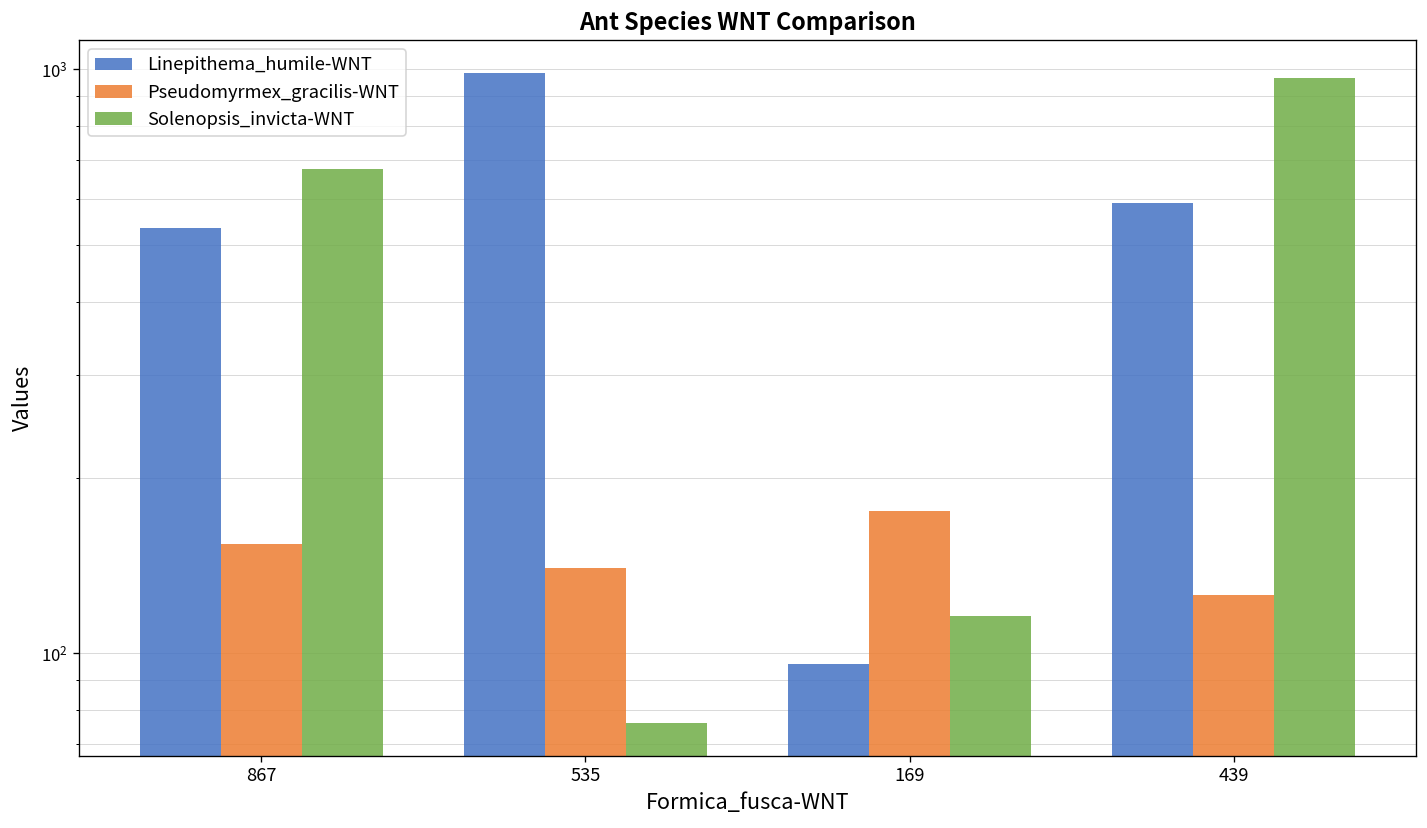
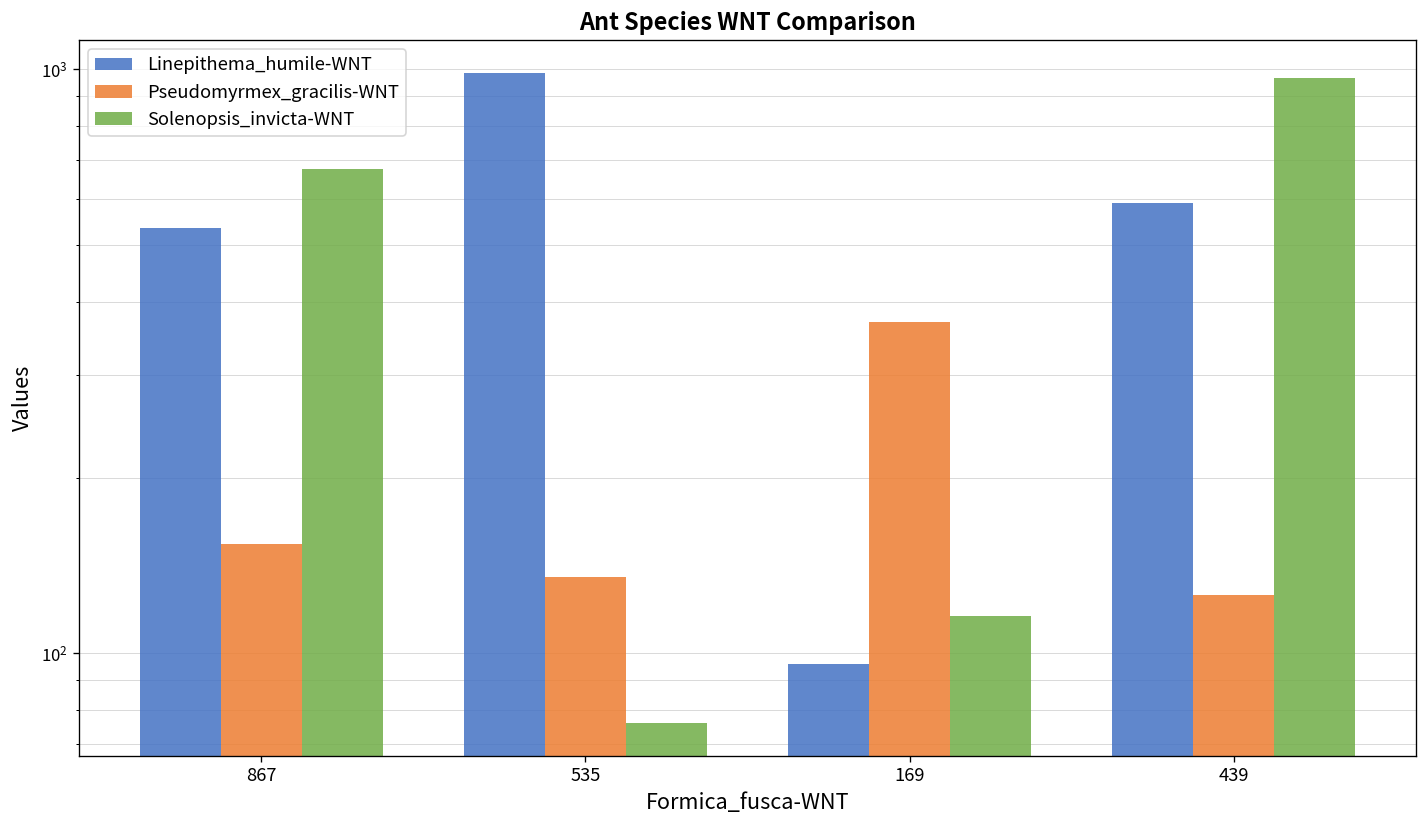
  {
    "Linepithema_humile-WNT": {
      "867": 540,
      "535": 990,
      "169": 96,
      "439": 590
    },
    "Pseudomyrmex_gracilis-WNT": {
      "867": 154,
-     "535": 140,
-     "169": 175,
+     "535": 135,
+     "169": 370,
      "439": 126
    },
    "Solenopsis_invicta-WNT": {
      "867": 670,
      "535": 76,
      "169": 116,
      "439": 970
    }
  }
